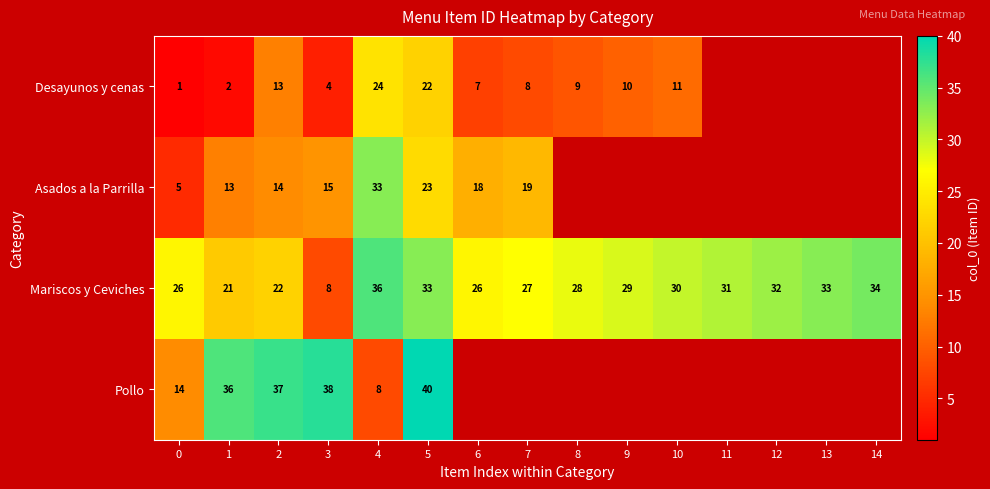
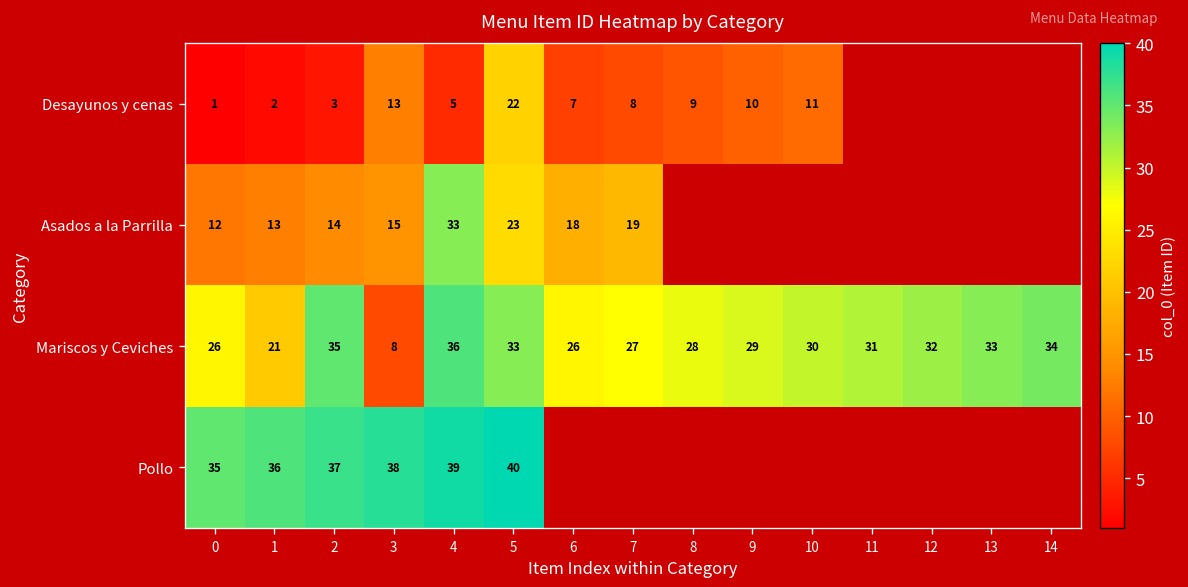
  {
    "Desayunos y cenas": {
      "0": 1,
      "1": 2,
-     "2": 13,
-     "3": 4,
-     "4": 24,
+     "2": 3,
+     "3": 13,
+     "4": 5,
      "5": 22,
      "6": 7,
      "7": 8,
      "8": 9,
      "9": 10,
      "10": 11
    },
    "Asados a la Parrilla": {
-     "0": 5,
+     "0": 12,
      "1": 13,
      "2": 14,
      "3": 15,
      "4": 33,
      "5": 23,
      "6": 18,
      "7": 19
    },
    "Mariscos y Ceviches": {
      "0": 26,
      "1": 21,
-     "2": 22,
+     "2": 35,
      "3": 8,
      "4": 36,
      "5": 33,
      "6": 26,
      "7": 27,
      "8": 28,
      "9": 29,
      "10": 30,
      "11": 31,
      "12": 32,
      "13": 33,
      "14": 34
    },
    "Pollo": {
-     "0": 14,
+     "0": 35,
      "1": 36,
      "2": 37,
      "3": 38,
-     "4": 8,
+     "4": 39,
      "5": 40
    }
  }
